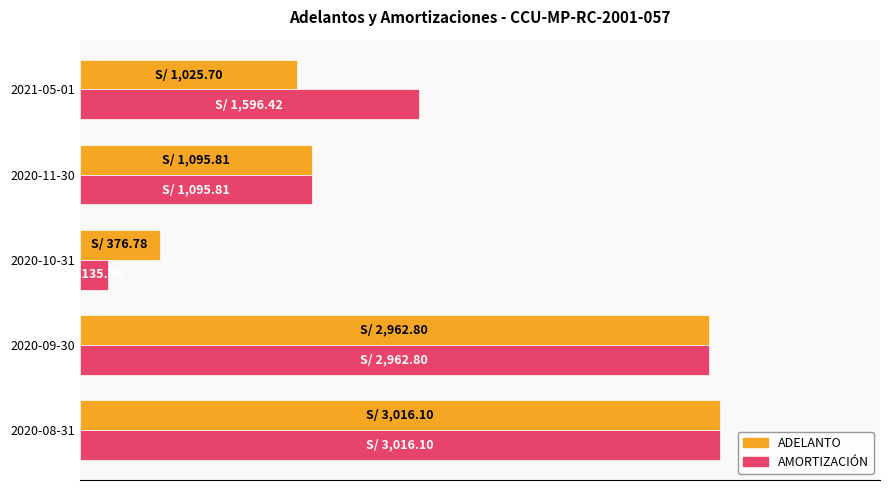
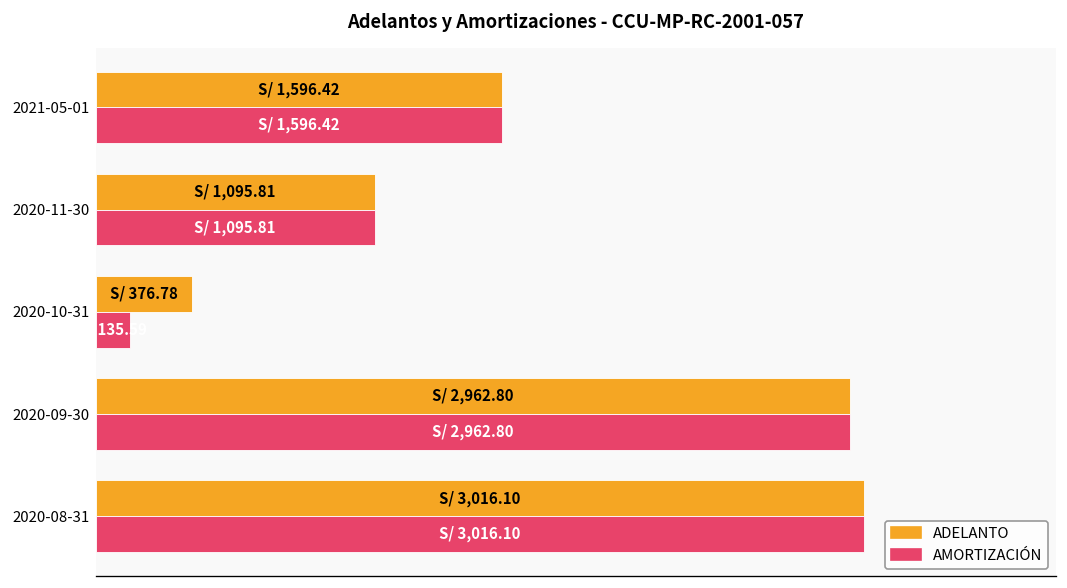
  {
    "ADELANTO": {
-     "2021-05-01": "1,025.70",
+     "2021-05-01": "1,596.42",
      "2020-11-30": "1,095.81",
      "2020-10-31": "376.78",
      "2020-09-30": "2,962.80",
      "2020-08-31": "3,016.10"
    },
    "AMORTIZACIÓN": {
      "2021-05-01": "1,596.42",
      "2020-11-30": "1,095.81",
      "2020-09-30": "2,962.80",
      "2020-08-31": "3,016.10"
    }
  }
